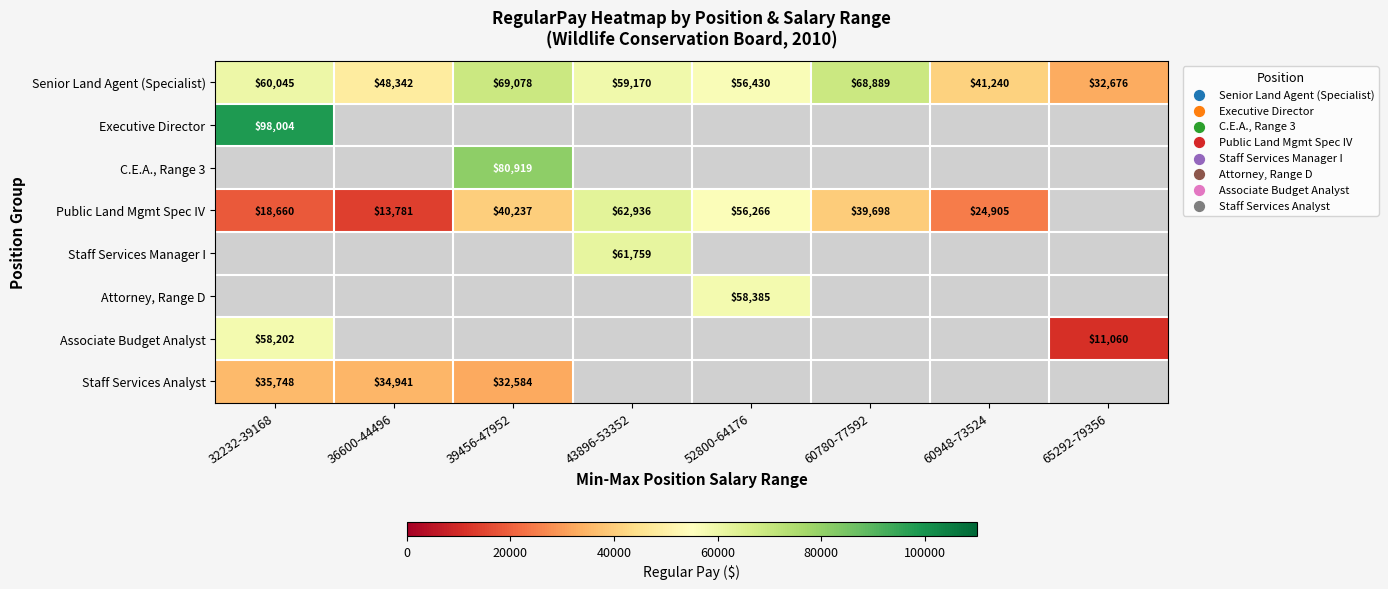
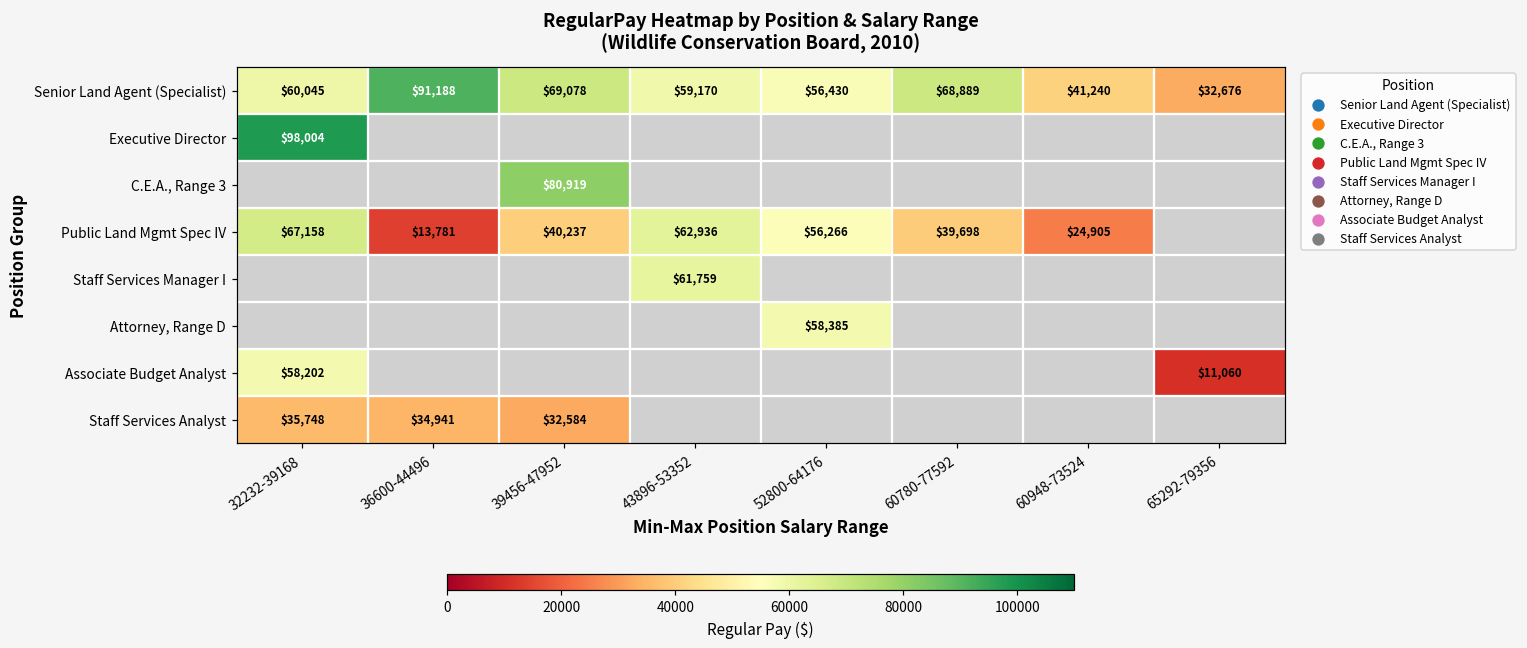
  {
    "Senior Land Agent (Specialist)": {
      "32232-39168": "$60,045",
-     "36600-44496": "$48,342",
+     "36600-44496": "$91,188",
      "39456-47952": "$69,078",
      "43896-53352": "$59,170",
      "52800-64176": "$56,430",
      "60780-77592": "$68,889",
      "60948-73524": "$41,240",
      "65292-79356": "$32,676"
    },
    "Executive Director": {
      "32232-39168": "$98,004"
    },
    "C.E.A., Range 3": {
      "39456-47952": "$80,919"
    },
    "Public Land Mgmt Spec IV": {
-     "32232-39168": "$18,660",
+     "32232-39168": "$67,158",
      "36600-44496": "$13,781",
      "39456-47952": "$40,237",
      "43896-53352": "$62,936",
      "52800-64176": "$56,266",
      "60780-77592": "$39,698",
      "60948-73524": "$24,905"
    },
    "Staff Services Manager I": {
      "43896-53352": "$61,759"
    },
    "Attorney, Range D": {
      "52800-64176": "$58,385"
    },
    "Associate Budget Analyst": {
      "32232-39168": "$58,202",
      "65292-79356": "$11,060"
    },
    "Staff Services Analyst": {
      "32232-39168": "$35,748",
      "36600-44496": "$34,941",
      "39456-47952": "$32,584"
    }
  }
